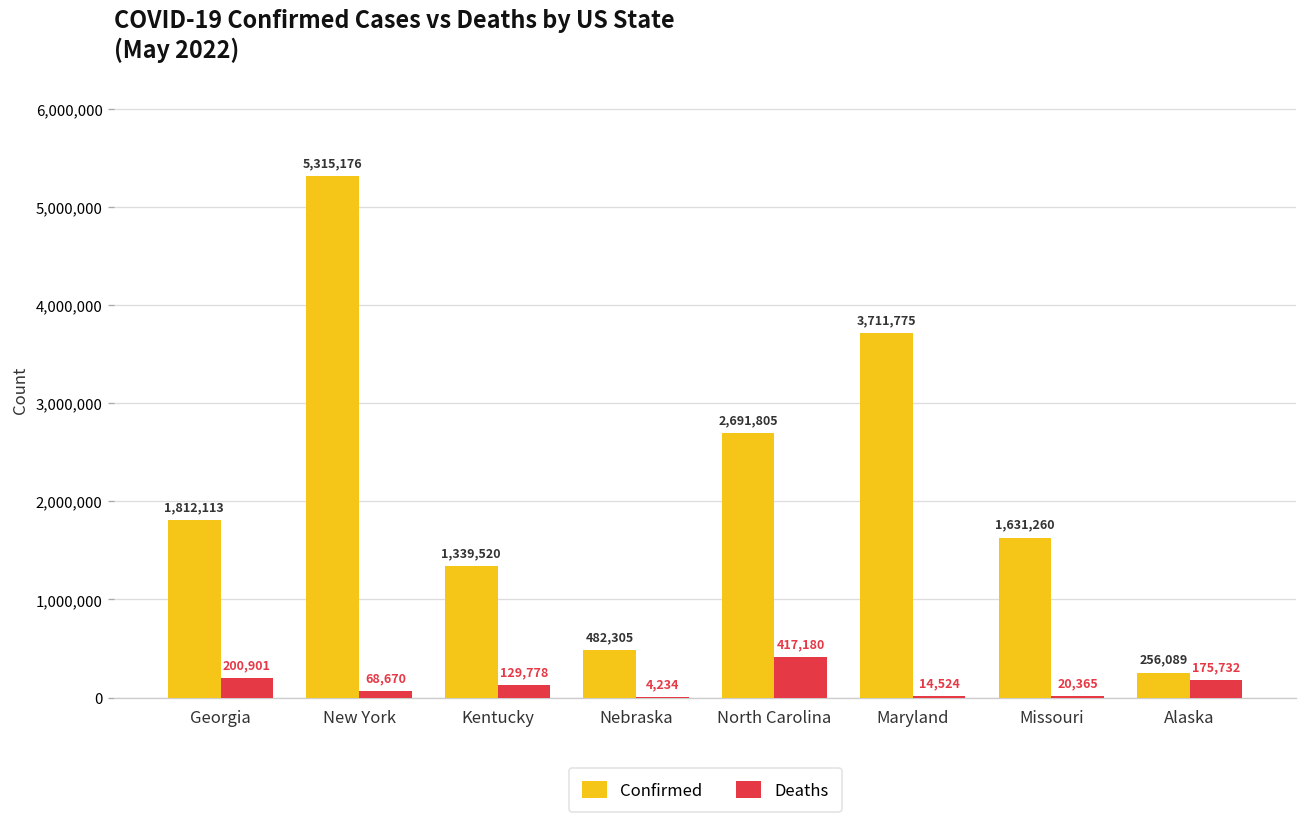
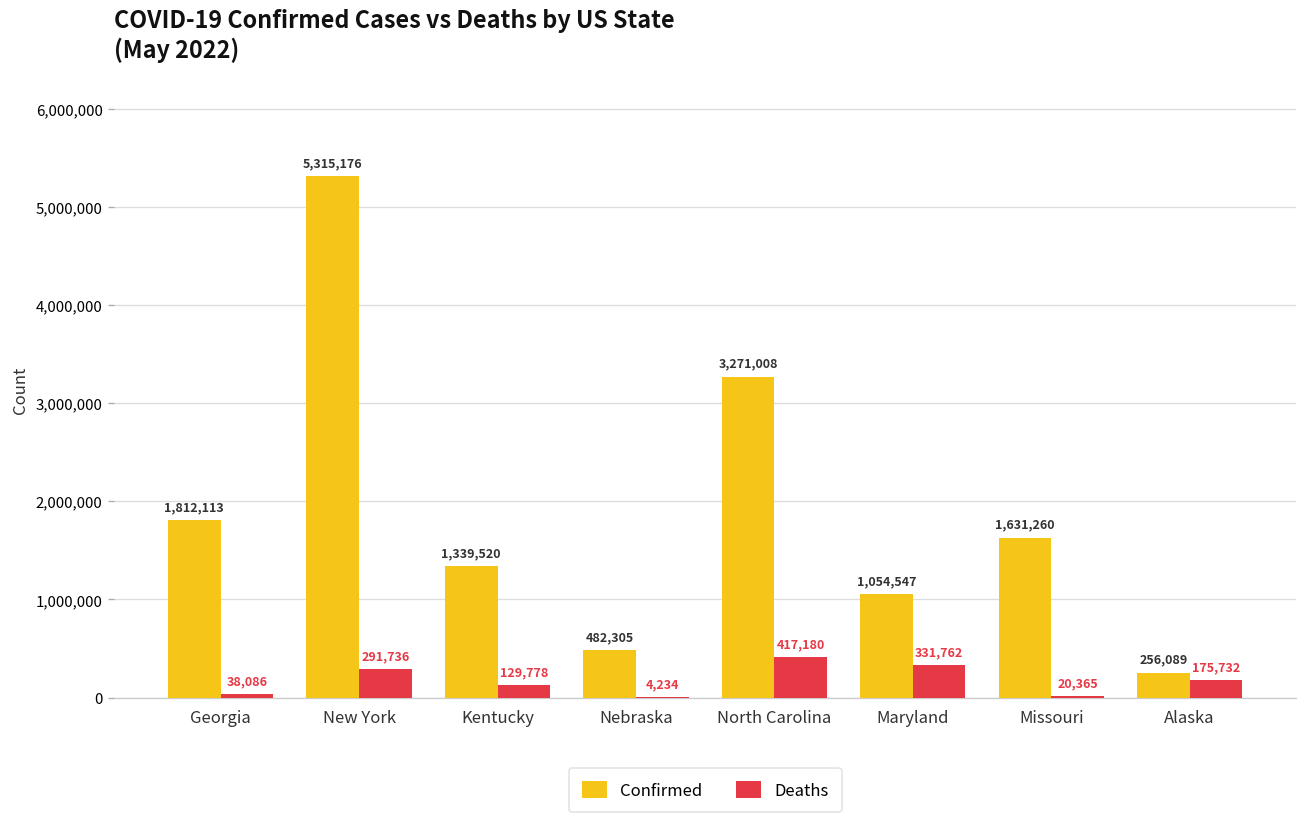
  {
    "Confirmed": {
      "Georgia": "1,812,113",
      "New York": "5,315,176",
      "Kentucky": "1,339,520",
      "Nebraska": "482,305",
-     "North Carolina": "2,691,805",
-     "Maryland": "3,711,775",
+     "North Carolina": "3,271,008",
+     "Maryland": "1,054,547",
      "Missouri": "1,631,260",
      "Alaska": "256,089"
    },
    "Deaths": {
-     "Georgia": "200,901",
-     "New York": "68,670",
+     "Georgia": "38,086",
+     "New York": "291,736",
      "Kentucky": "129,778",
      "Nebraska": "4,234",
      "North Carolina": "417,180",
-     "Maryland": "14,524",
+     "Maryland": "331,762",
      "Missouri": "20,365",
      "Alaska": "175,732"
    }
  }
